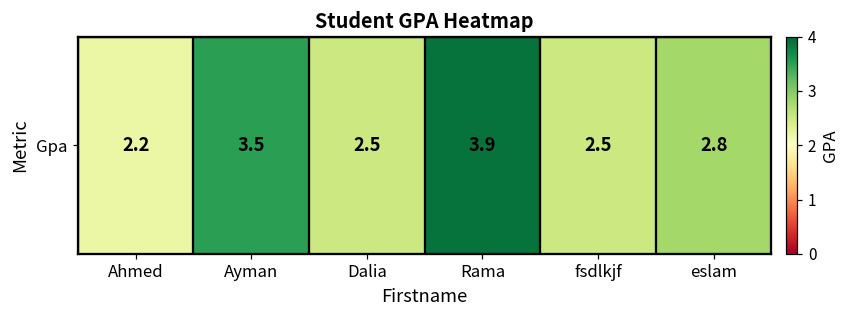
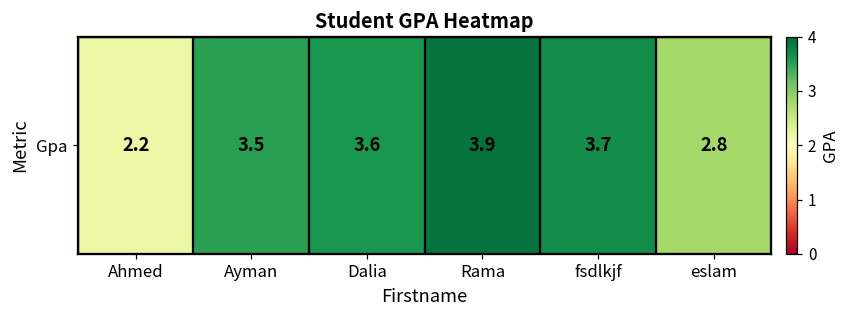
  {
    "Gpa": {
      "Ahmed": 2.2,
      "Ayman": 3.5,
-     "Dalia": 2.5,
+     "Dalia": 3.6,
      "Rama": 3.9,
-     "fsdlkjf": 2.5,
+     "fsdlkjf": 3.7,
      "eslam": 2.8
    }
  }
